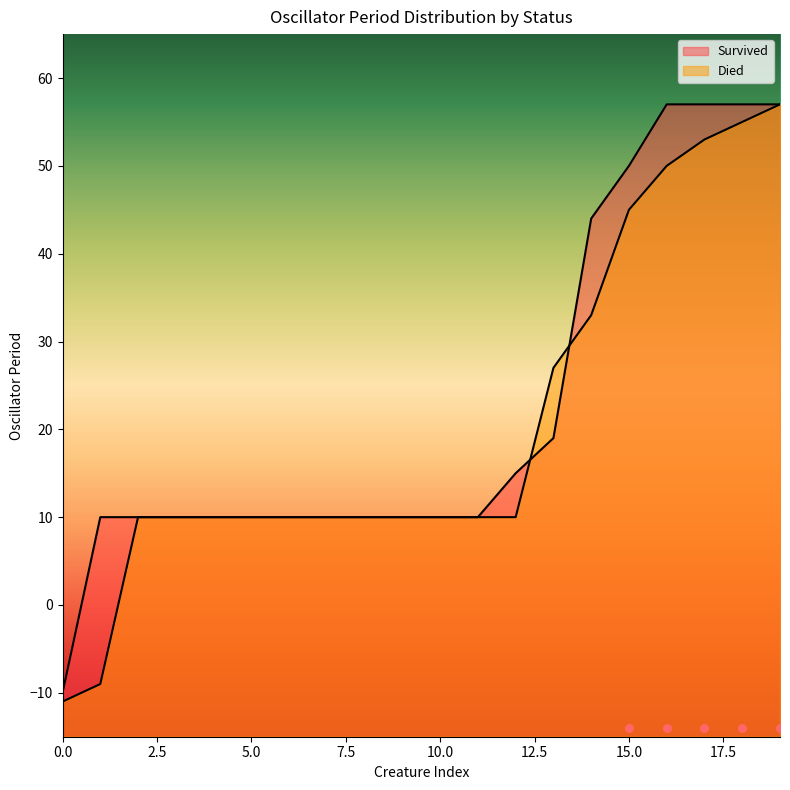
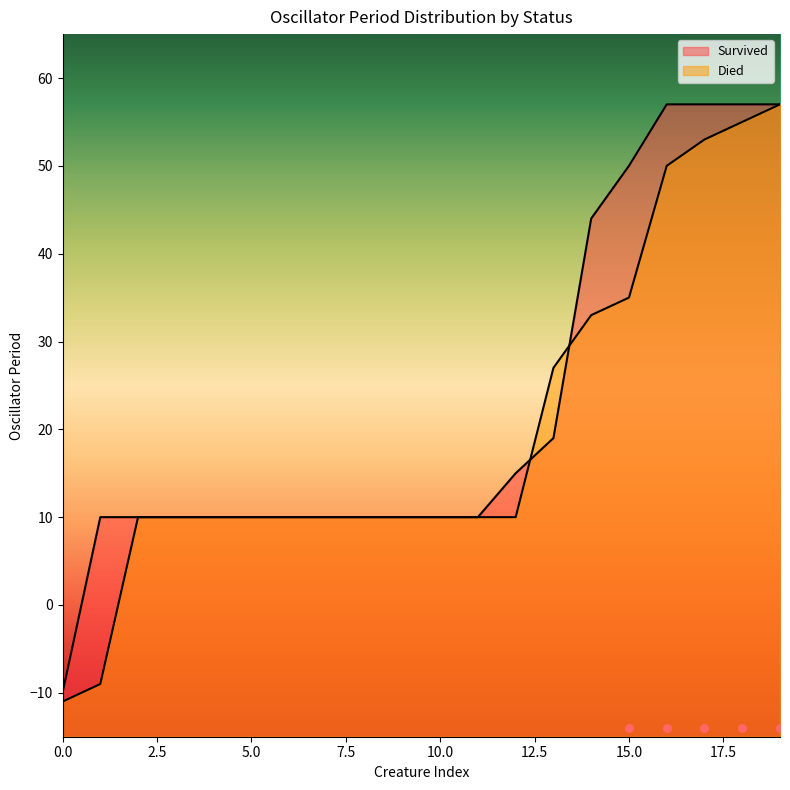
  {
    "Died": {
      "0.0": -11,
-     "15.0": 45
+     "15.0": 35
    }
  }
